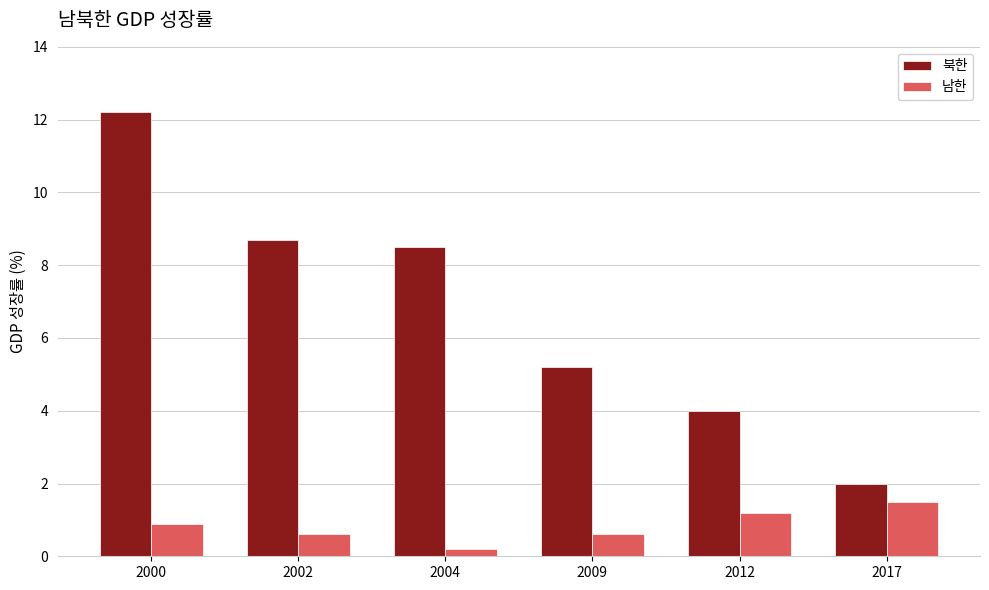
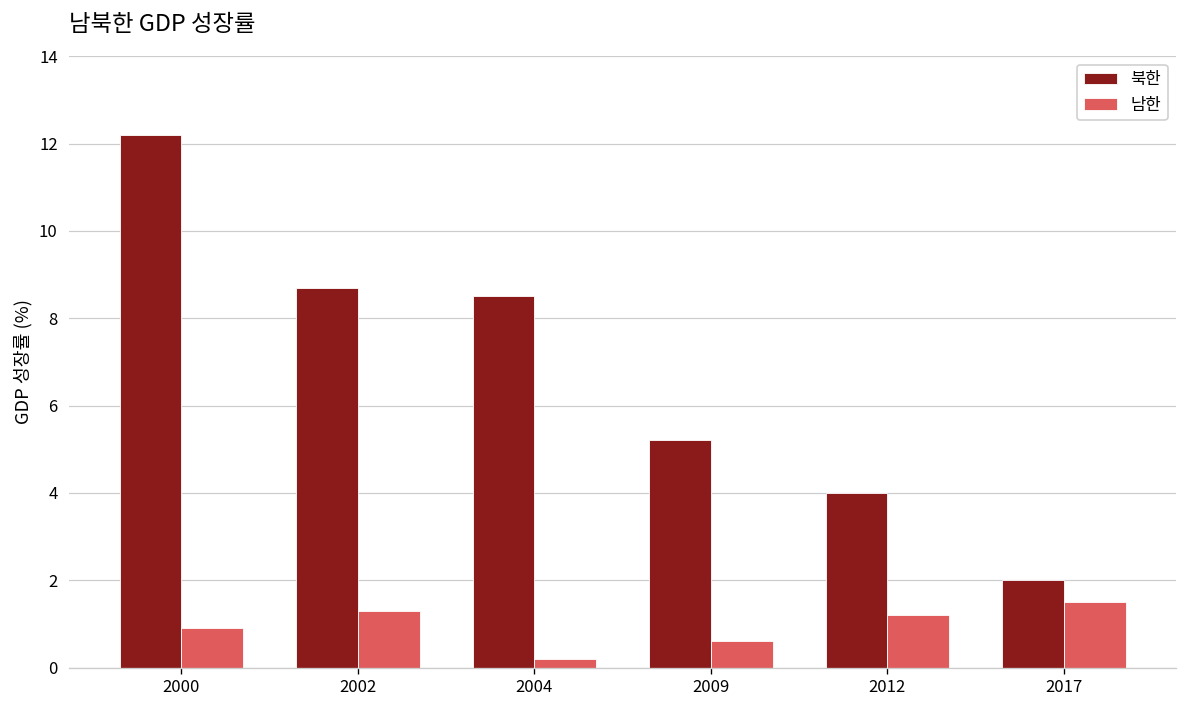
  {
    "북한": {
      "2000": 12.2,
      "2002": 8.7,
      "2004": 8.5,
      "2009": 5.2,
      "2012": 4.0,
      "2017": 2.0
    },
    "남한": {
      "2000": 0.9,
-     "2002": 0.6,
+     "2002": 1.3,
      "2004": 0.2,
      "2009": 0.6,
      "2012": 1.2,
      "2017": 1.5
    }
  }
